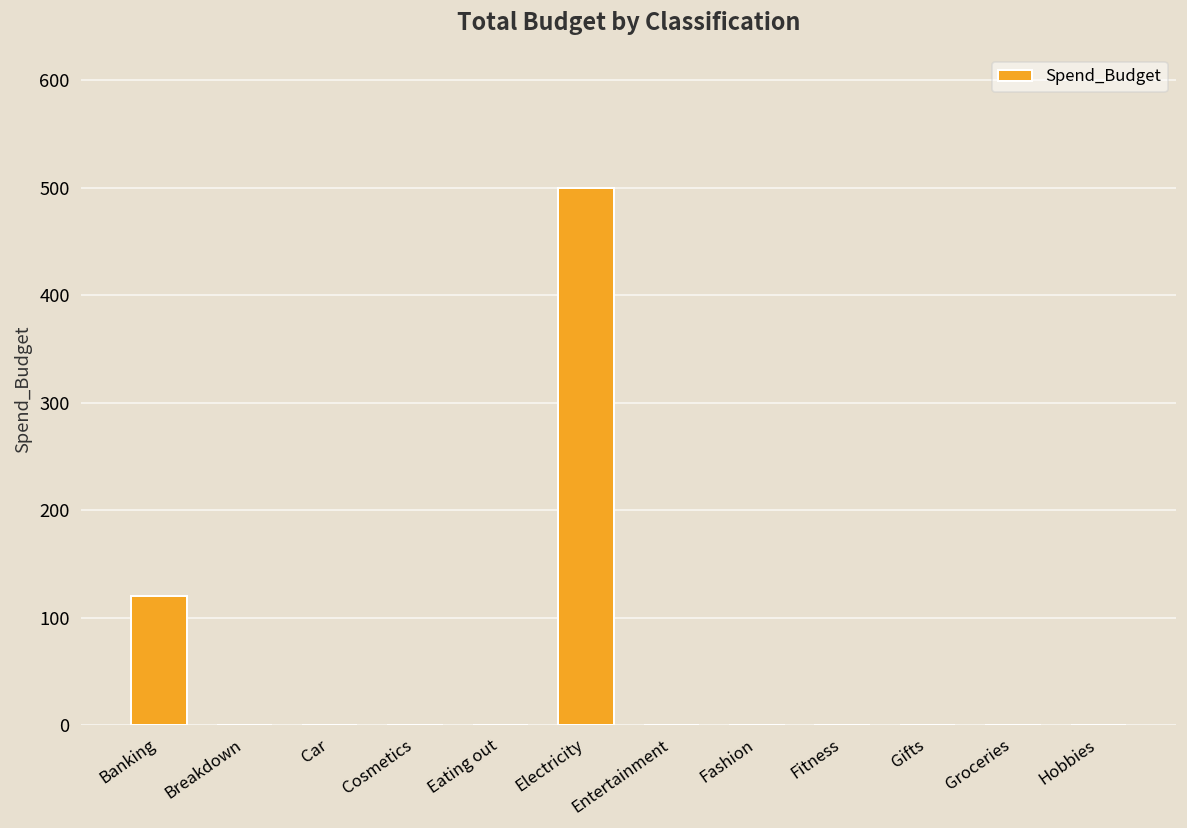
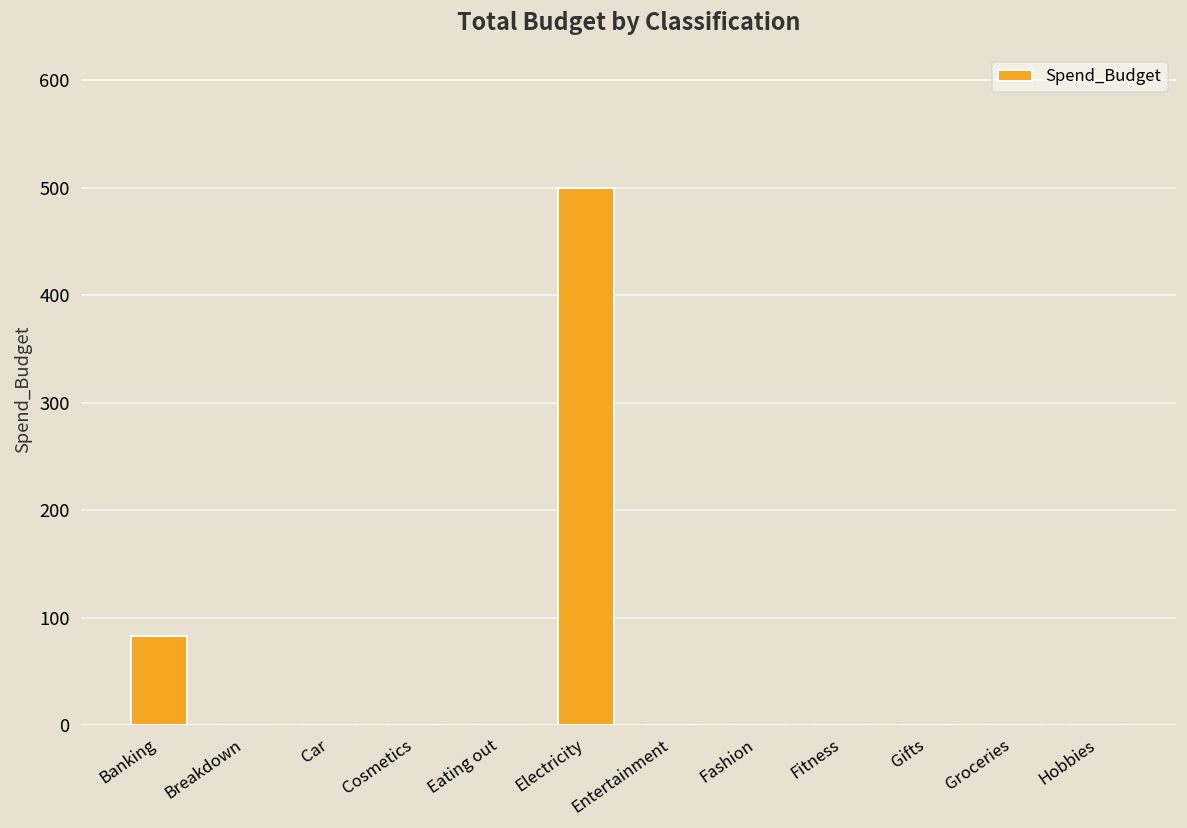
  {
-   "Banking": 120,
+   "Banking": 80,
    "Breakdown": 0,
    "Car": 0,
    "Cosmetics": 0,
    "Eating out": 0,
    "Electricity": 500,
    "Entertainment": 0,
    "Fashion": 0,
    "Fitness": 0,
    "Gifts": 0,
    "Groceries": 0,
    "Hobbies": 0
  }
